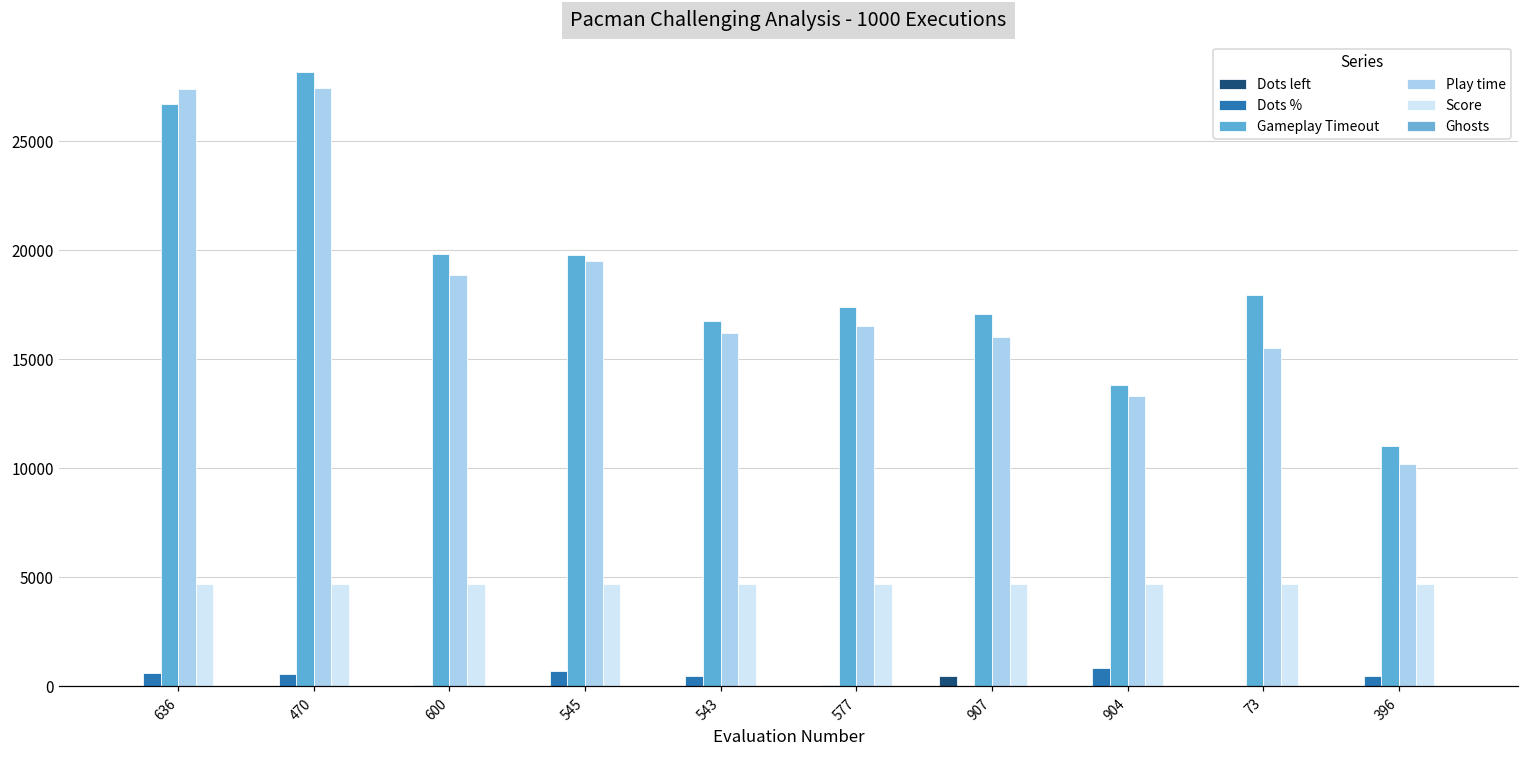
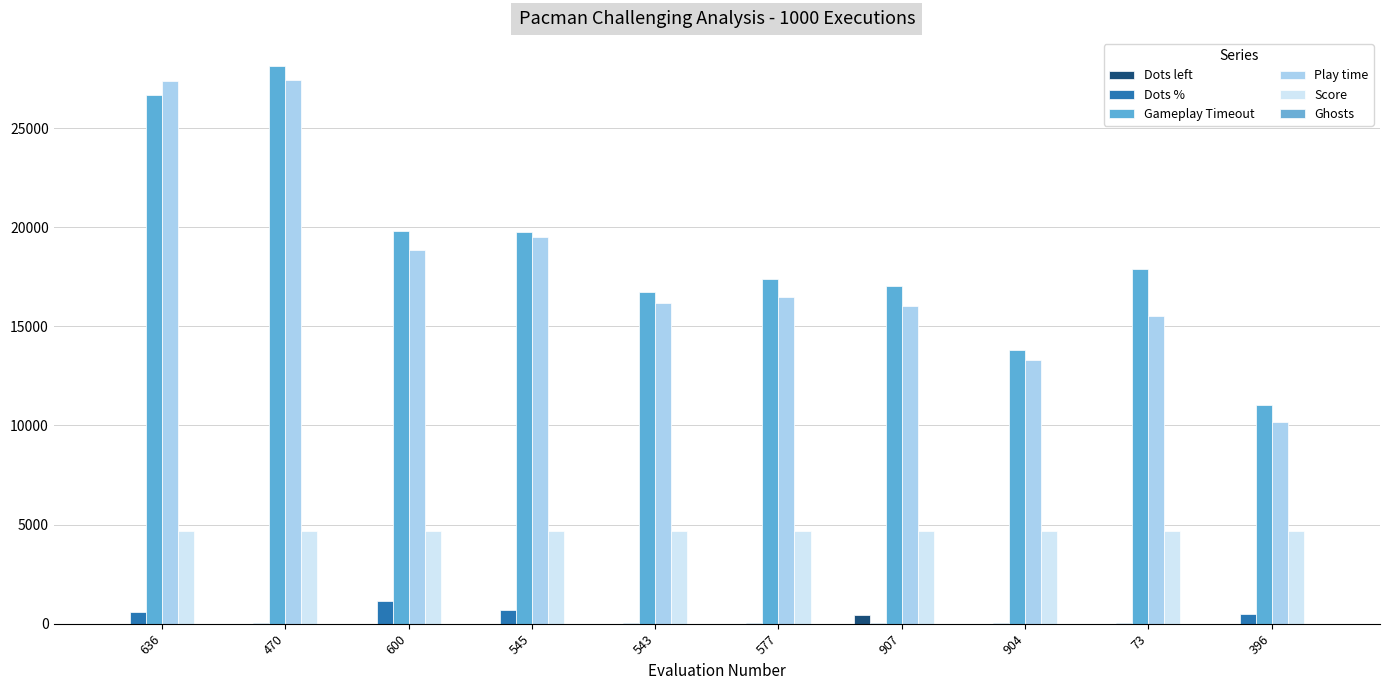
  {
    "Dots left": {
      "907": 400
    },
    "Dots %": {
      "636": 600,
-     "470": 600,
-     "600": 0,
+     "470": 0,
+     "600": 1200,
      "545": 700,
-     "543": 500,
-     "904": 800,
+     "543": 0,
+     "904": 0,
      "396": 500
    }
  }
